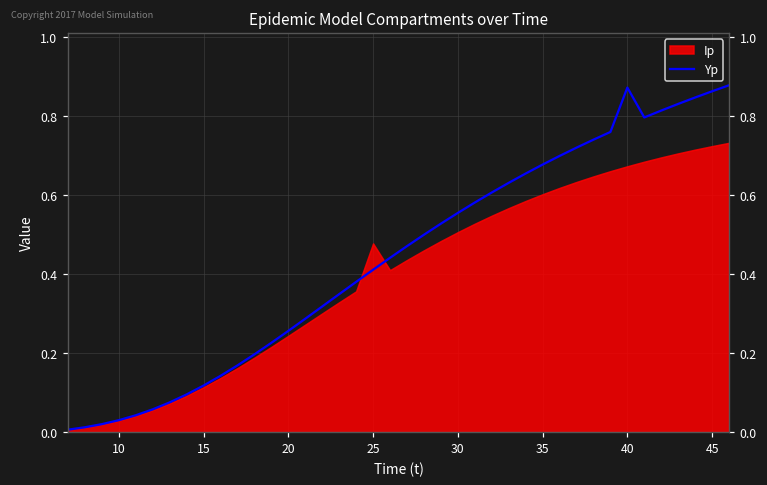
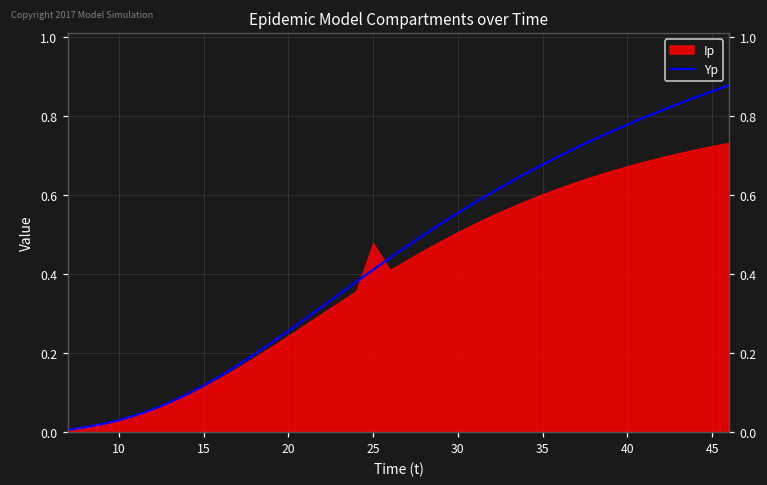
  {
    "Yp": {
      "20": 0.26,
      "25": 0.41,
      "30": 0.55,
      "35": 0.68,
-     "40": 0.87,
+     "40": 0.78,
      "45": 0.86
    },
    "Ip": {
      "20": 0.24,
      "25": 0.48,
      "30": 0.51,
      "35": 0.60,
      "40": 0.67,
      "45": 0.72
    }
  }
